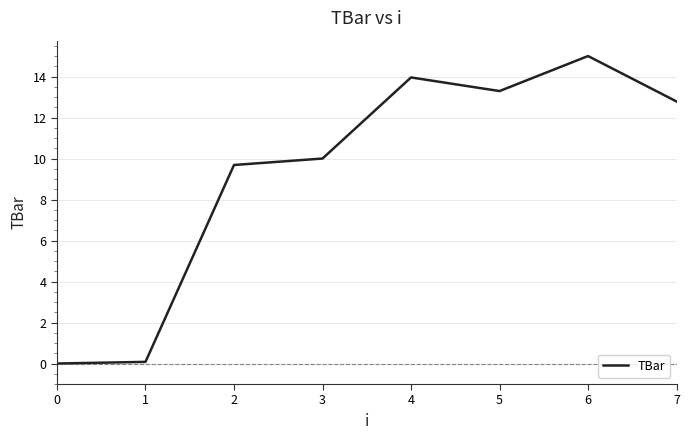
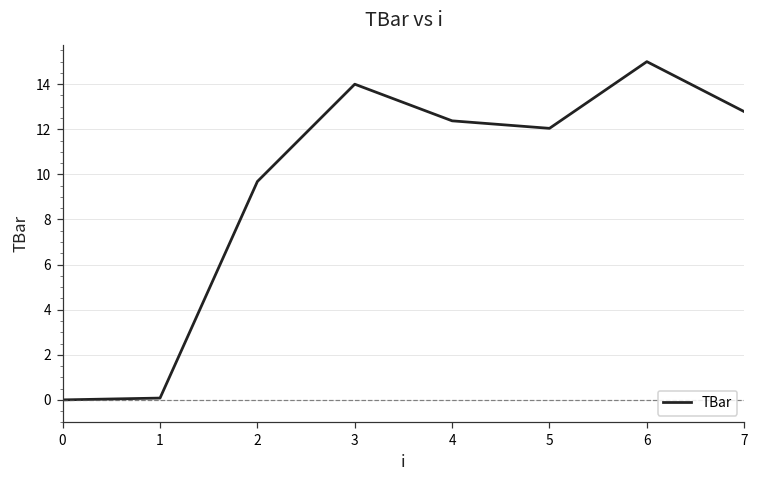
  {
    "0": 0.0,
    "1": 0.1,
    "2": 9.7,
-   "3": 10,
-   "4": 14.0,
-   "5": 13.3,
+   "3": 14,
+   "4": 12.4,
+   "5": 12.0,
    "6": 15.0,
    "7": 12.8
  }
